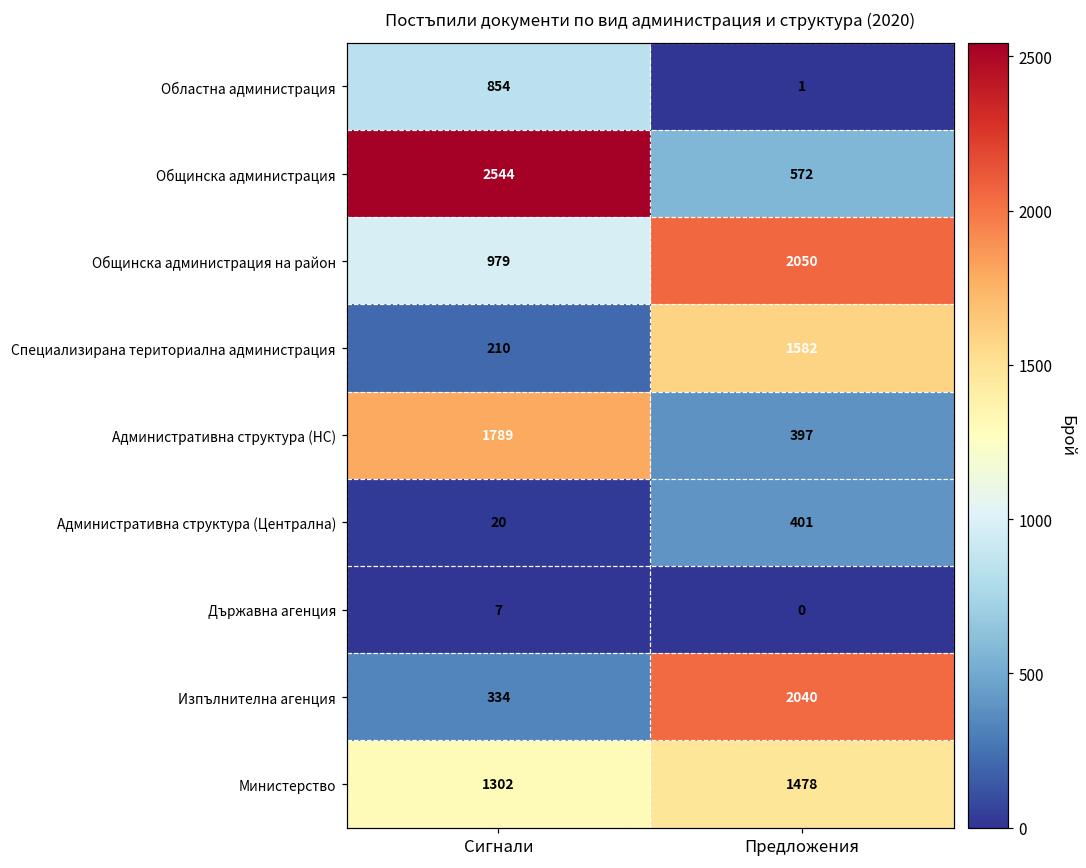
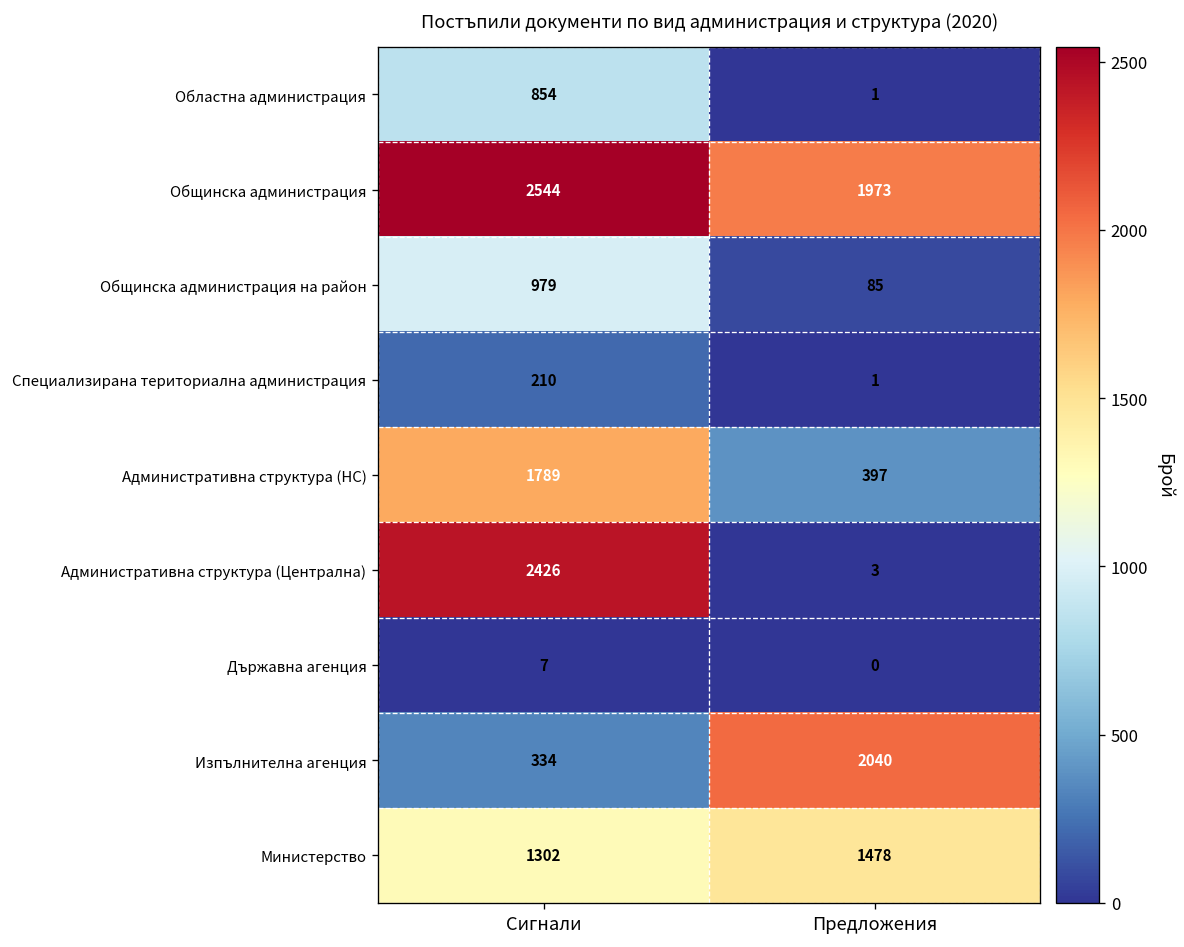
  {
    "Областна администрация": {
      "Сигнали": 854,
      "Предложения": 1
    },
    "Общинска администрация": {
      "Сигнали": 2544,
-     "Предложения": 572
+     "Предложения": 1973
    },
    "Общинска администрация на район": {
      "Сигнали": 979,
-     "Предложения": 2050
+     "Предложения": 85
    },
    "Специализирана териториална администрация": {
      "Сигнали": 210,
-     "Предложения": 1582
+     "Предложения": 1
    },
    "Административна структура (НС)": {
      "Сигнали": 1789,
      "Предложения": 397
    },
    "Административна структура (Централна)": {
-     "Сигнали": 20,
-     "Предложения": 401
+     "Сигнали": 2426,
+     "Предложения": 3
    },
    "Държавна агенция": {
      "Сигнали": 7,
      "Предложения": 0
    },
    "Изпълнителна агенция": {
      "Сигнали": 334,
      "Предложения": 2040
    },
    "Министерство": {
      "Сигнали": 1302,
      "Предложения": 1478
    }
  }
